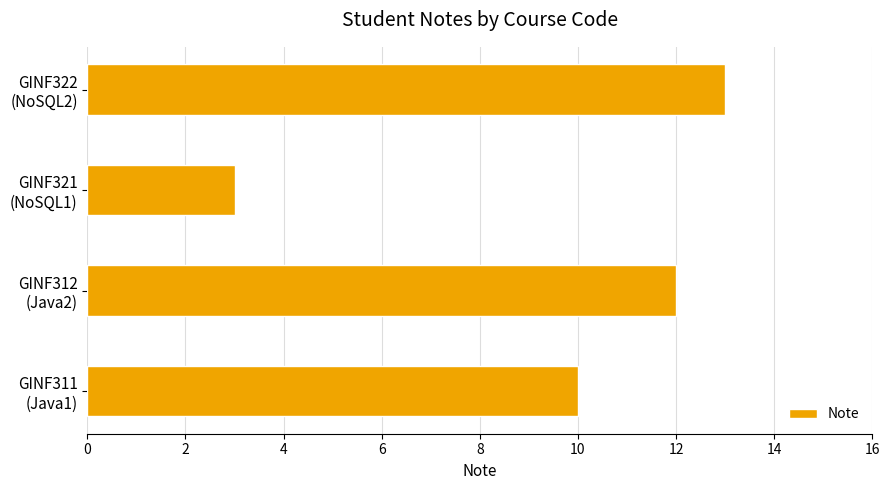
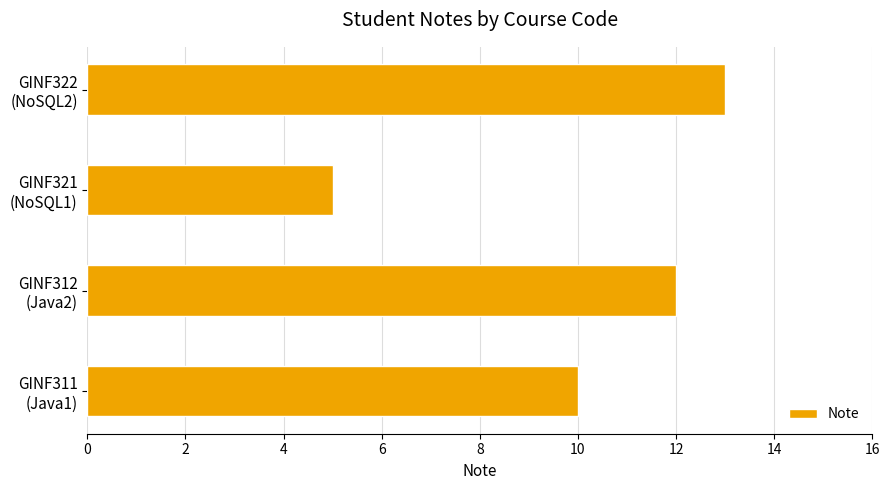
  {
    "GINF322 (NoSQL2)": 13,
-   "GINF321 (NoSQL1)": 3,
+   "GINF321 (NoSQL1)": 5,
    "GINF312 (Java2)": 12,
    "GINF311 (Java1)": 10
  }
